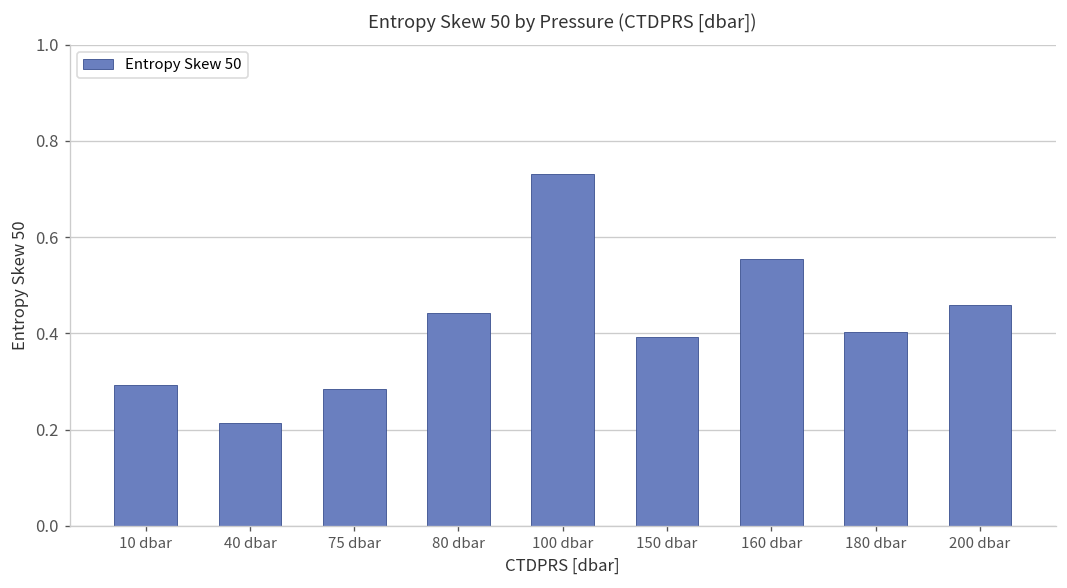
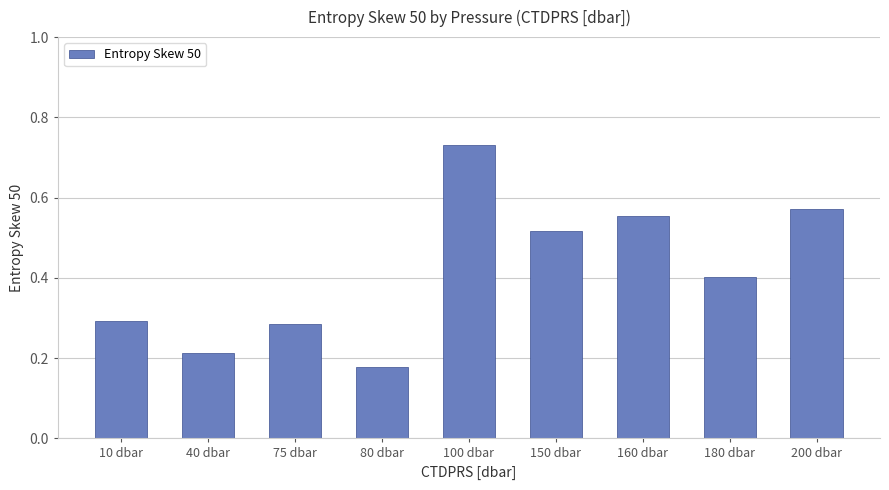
  {
    "10 dbar": 0.29,
    "40 dbar": 0.21,
    "75 dbar": 0.28,
-   "80 dbar": 0.44,
+   "80 dbar": 0.18,
    "100 dbar": 0.73,
-   "150 dbar": 0.39,
+   "150 dbar": 0.52,
    "160 dbar": 0.55,
    "180 dbar": 0.40,
-   "200 dbar": 0.46
+   "200 dbar": 0.57
  }
